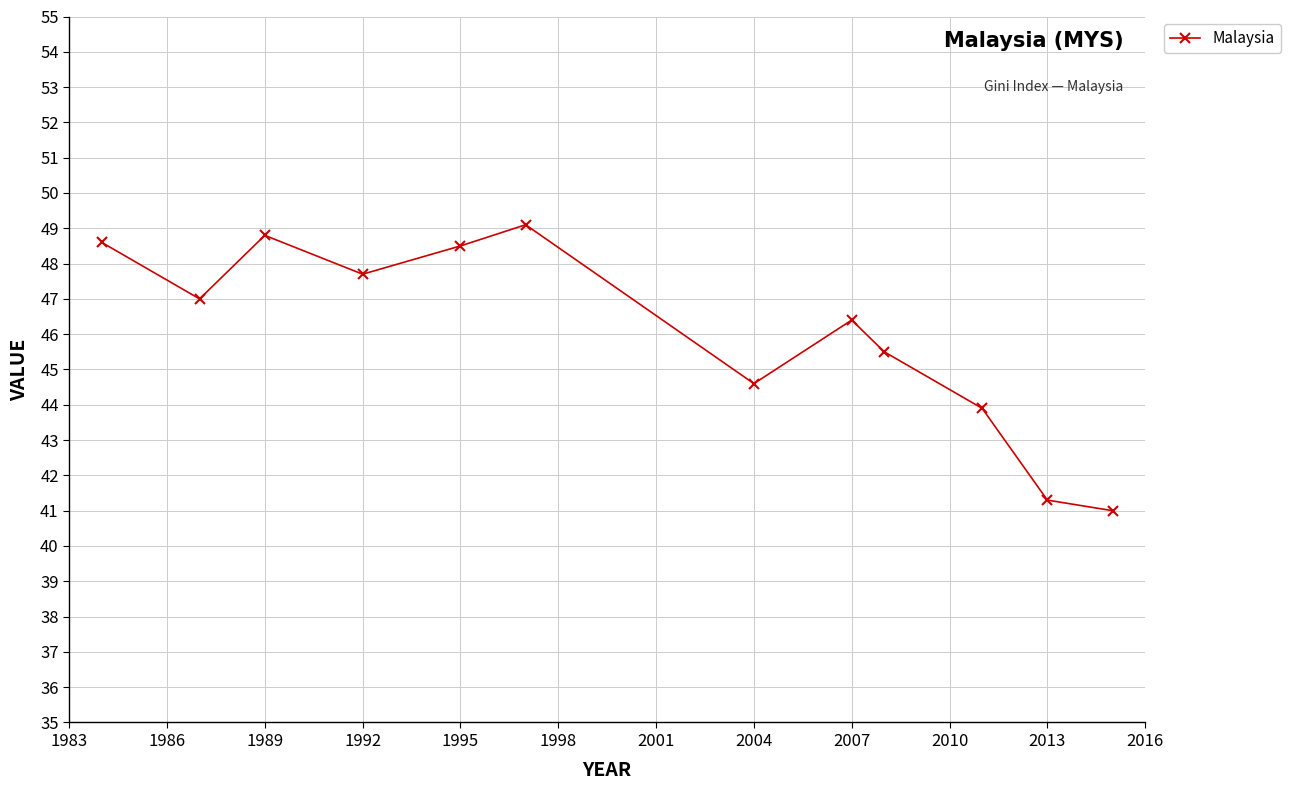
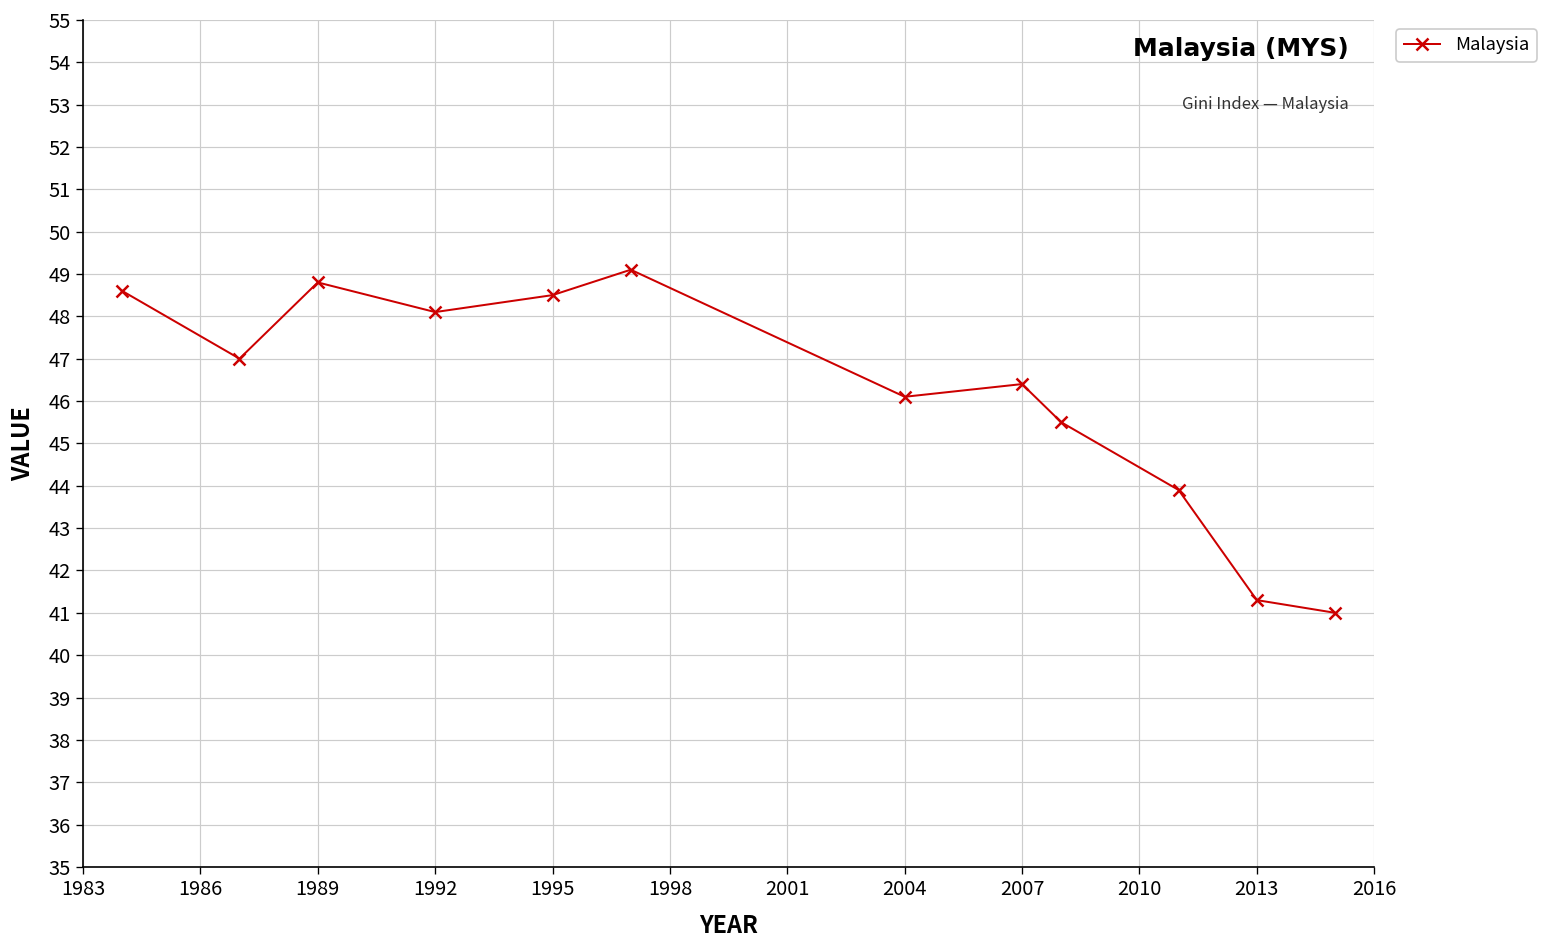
  {
    "1989": 48.8,
-   "1992": 47.7,
+   "1992": 48.1,
    "1995": 48.5,
-   "2004": 44.6,
+   "2004": 46.1,
    "2007": 46.4,
    "2013": 41.3
  }
